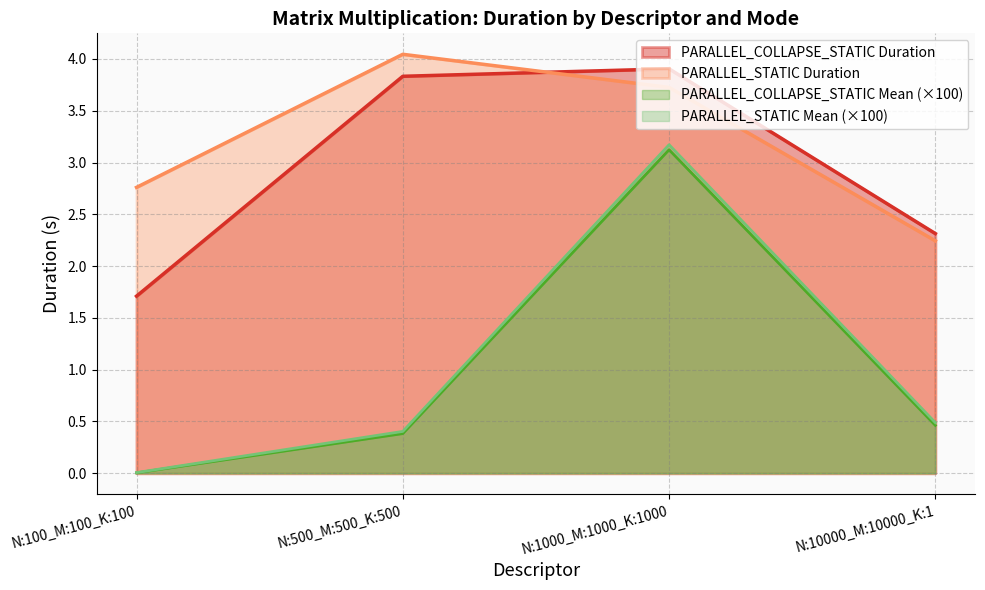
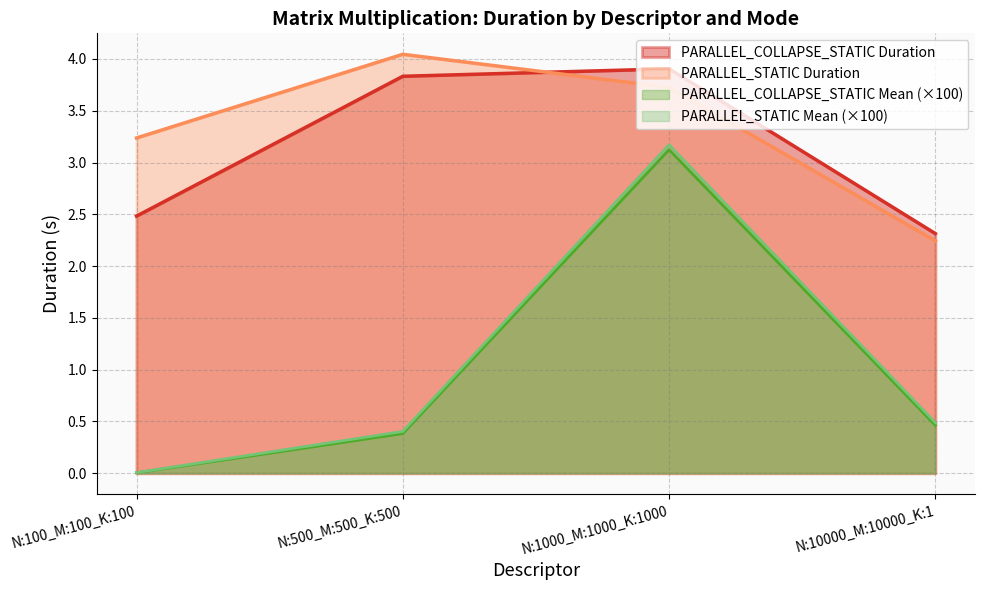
  {
    "PARALLEL_COLLAPSE_STATIC Duration": {
-     "N:100_M:100_K:100": 1.71,
+     "N:100_M:100_K:100": 2.48,
      "N:500_M:500_K:500": 3.83,
      "N:10000_M:10000_K:1": 2.31
    },
    "PARALLEL_STATIC Duration": {
-     "N:100_M:100_K:100": 2.76,
+     "N:100_M:100_K:100": 3.24,
      "N:500_M:500_K:500": 4.04,
      "N:10000_M:10000_K:1": 2.24
    }
  }
